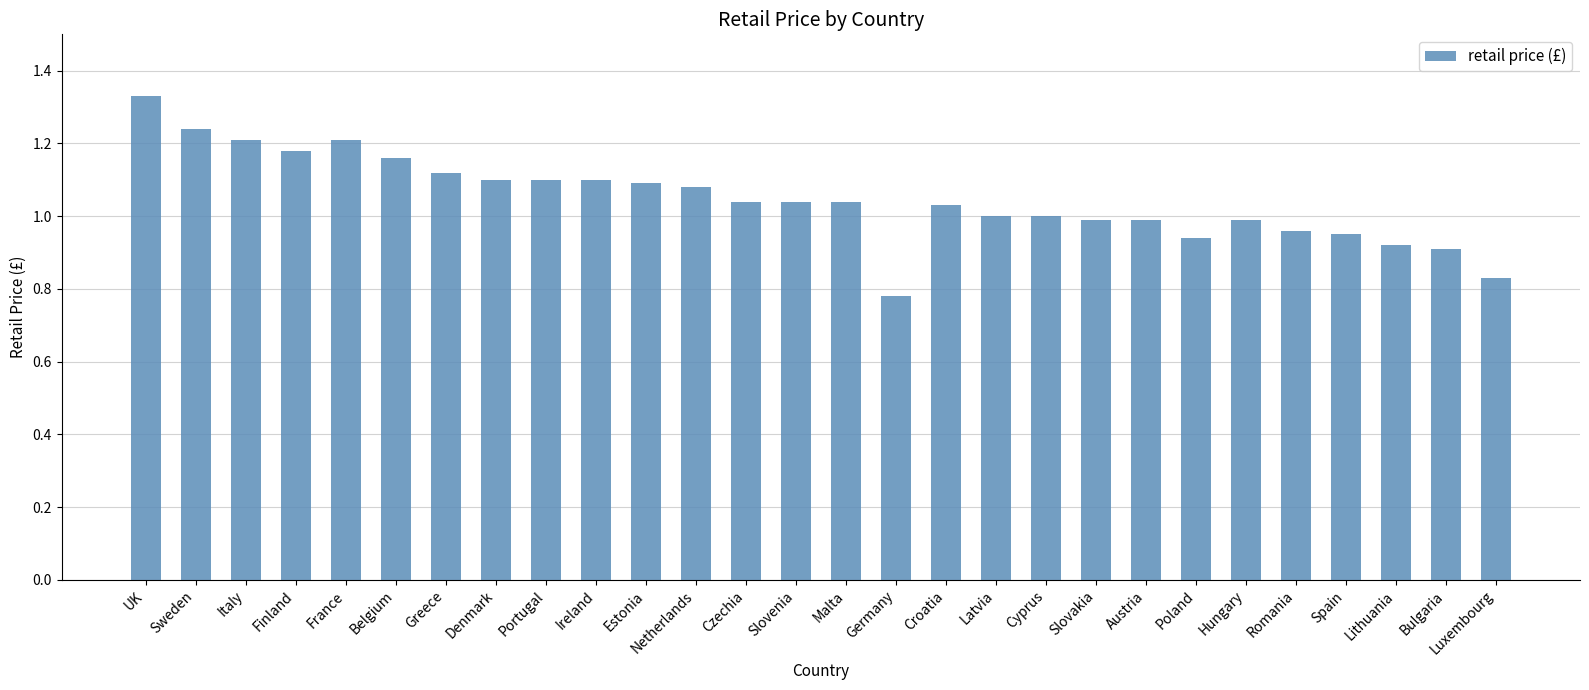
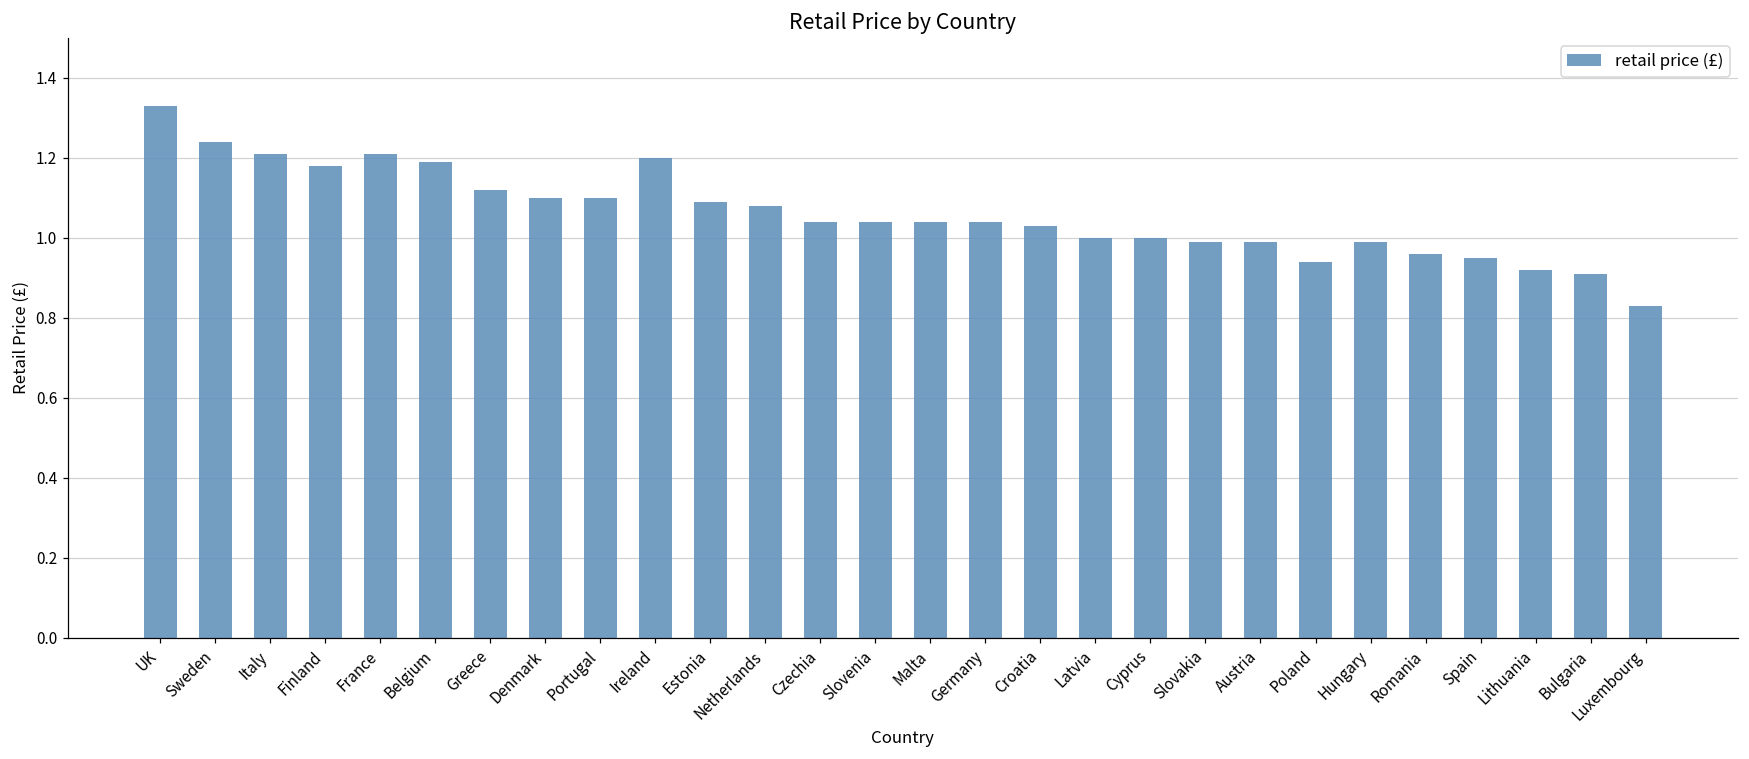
  {
    "UK": 1.33,
    "Sweden": 1.24,
    "Italy": 1.21,
    "Finland": 1.18,
    "France": 1.21,
-   "Belgium": 1.16,
+   "Belgium": 1.19,
    "Greece": 1.12,
    "Denmark": 1.10,
    "Portugal": 1.10,
-   "Ireland": 1.1,
+   "Ireland": 1.2,
    "Estonia": 1.09,
    "Netherlands": 1.08,
    "Czechia": 1.04,
    "Slovenia": 1.04,
    "Malta": 1.04,
-   "Germany": 0.78,
+   "Germany": 1.04,
    "Croatia": 1.03,
    "Latvia": 1.00,
    "Cyprus": 1.00,
    "Slovakia": 0.99,
    "Austria": 0.99,
    "Poland": 0.94,
    "Hungary": 0.99,
    "Romania": 0.96,
    "Spain": 0.95,
    "Lithuania": 0.92,
    "Bulgaria": 0.91,
    "Luxembourg": 0.83
  }
